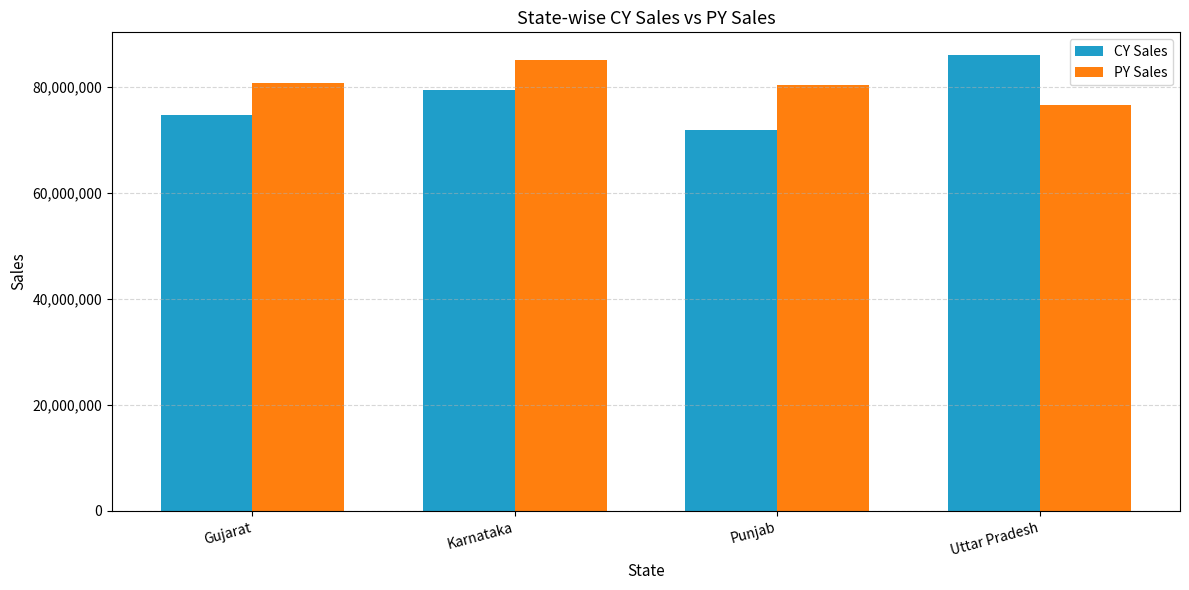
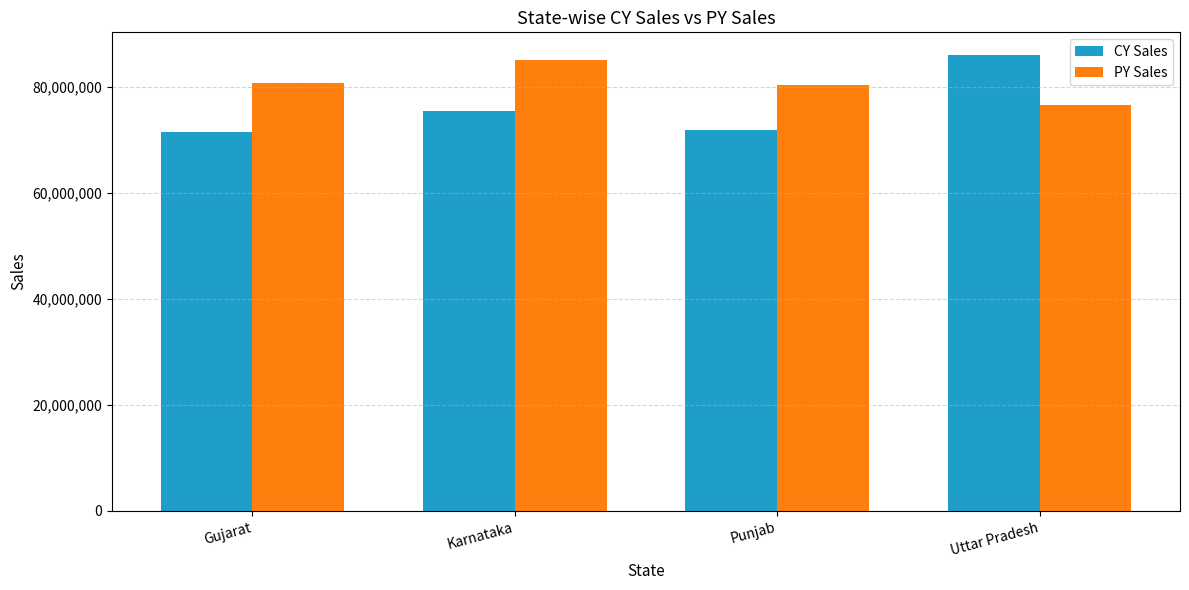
  {
    "CY Sales": {
-     "Gujarat": "75,000,000",
-     "Karnataka": "79,000,000",
+     "Gujarat": "72,000,000",
+     "Karnataka": "76,000,000",
      "Punjab": "72,000,000",
      "Uttar Pradesh": "86,000,000"
    },
    "PY Sales": {
      "Gujarat": "81,000,000",
      "Karnataka": "85,000,000",
      "Punjab": "80,000,000",
      "Uttar Pradesh": "77,000,000"
    }
  }
